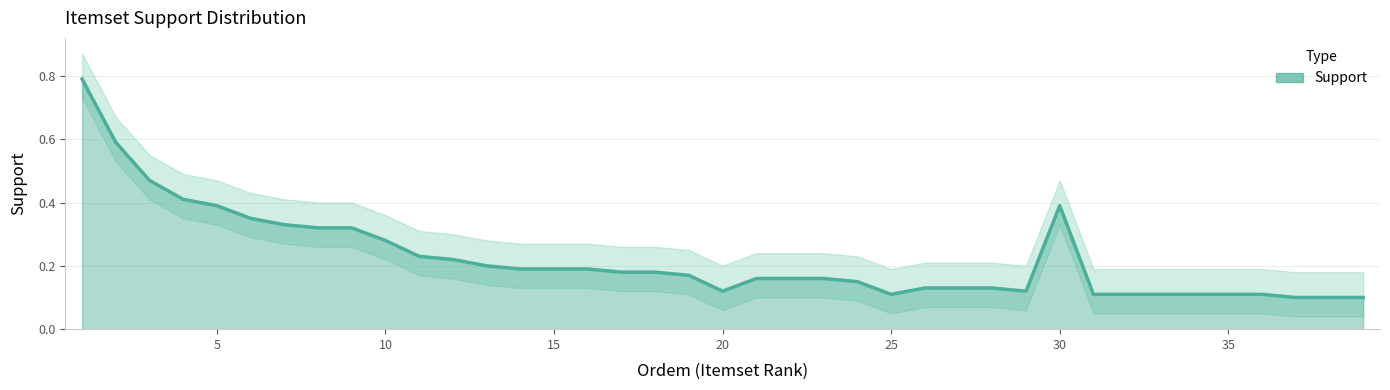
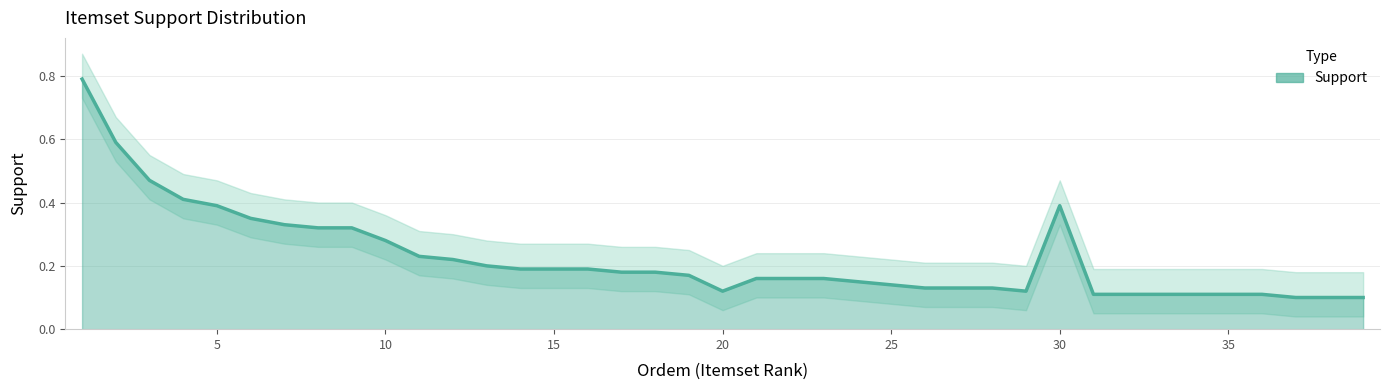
  {
    "Support": {
      "5": 0.39,
      "10": 0.28,
      "15": 0.19,
      "20": 0.12,
-     "25": 0.11,
+     "25": 0.14,
      "30": 0.39,
      "35": 0.11
    }
  }
